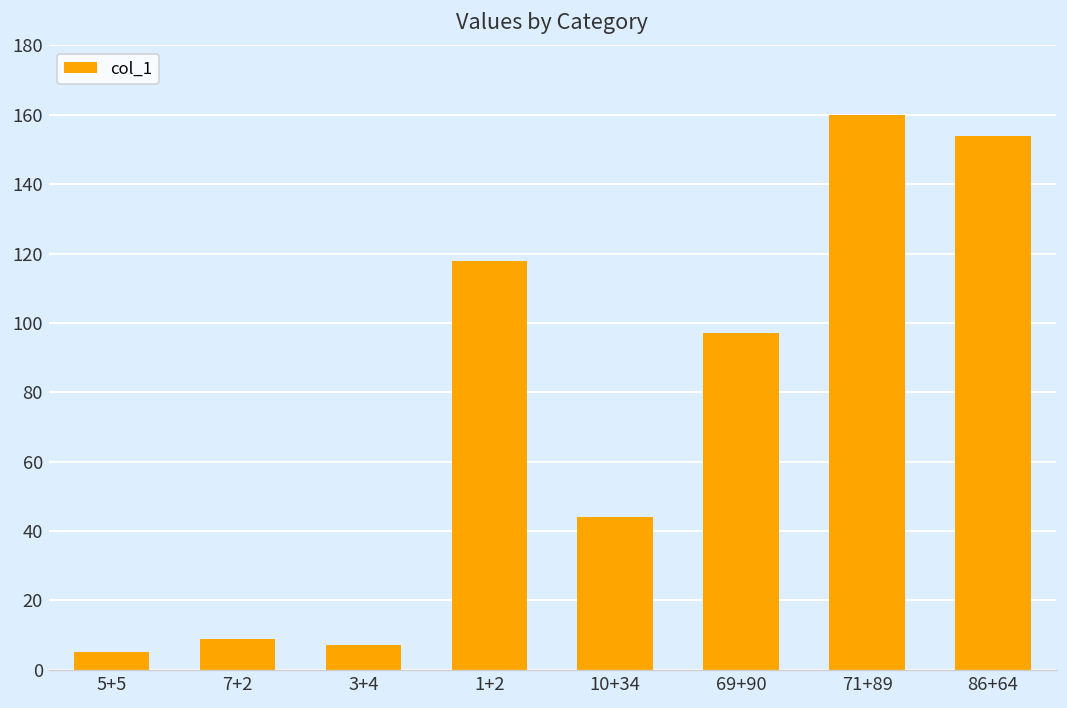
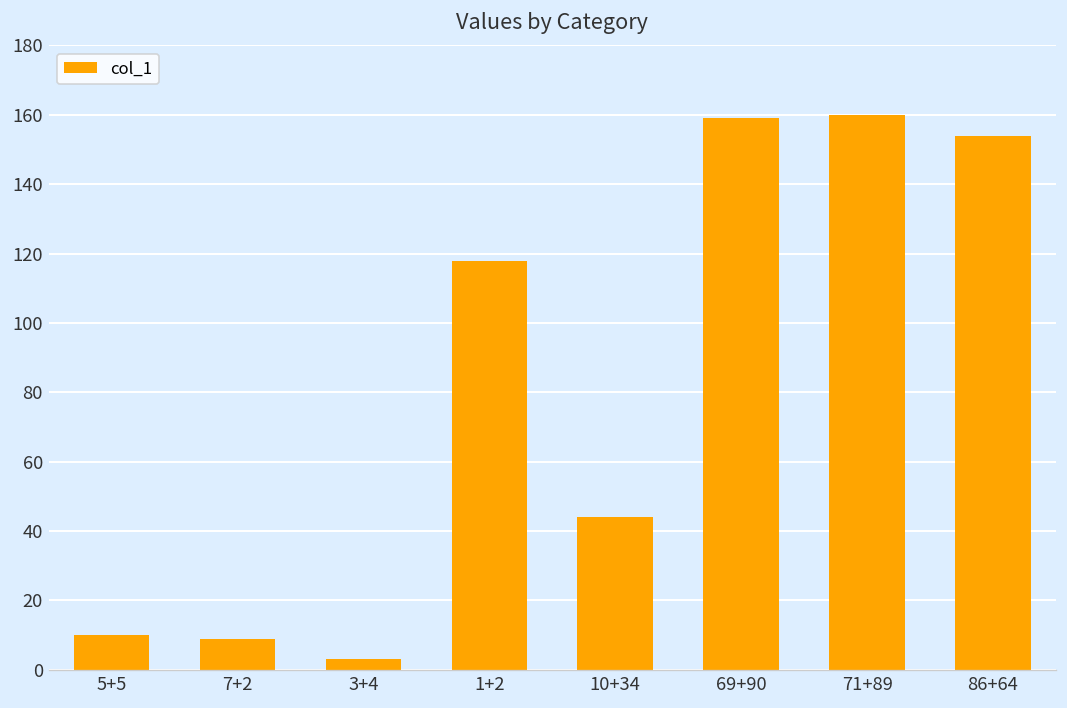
  {
-   "5+5": 5,
+   "5+5": 10,
    "7+2": 9,
-   "3+4": 7,
+   "3+4": 3,
    "1+2": 118,
    "10+34": 44,
-   "69+90": 97,
+   "69+90": 159,
    "71+89": 160,
    "86+64": 154
  }
